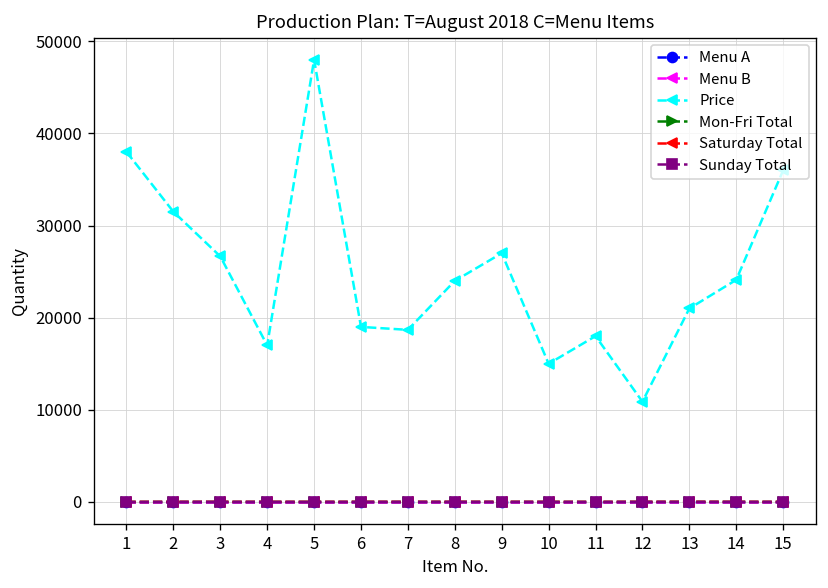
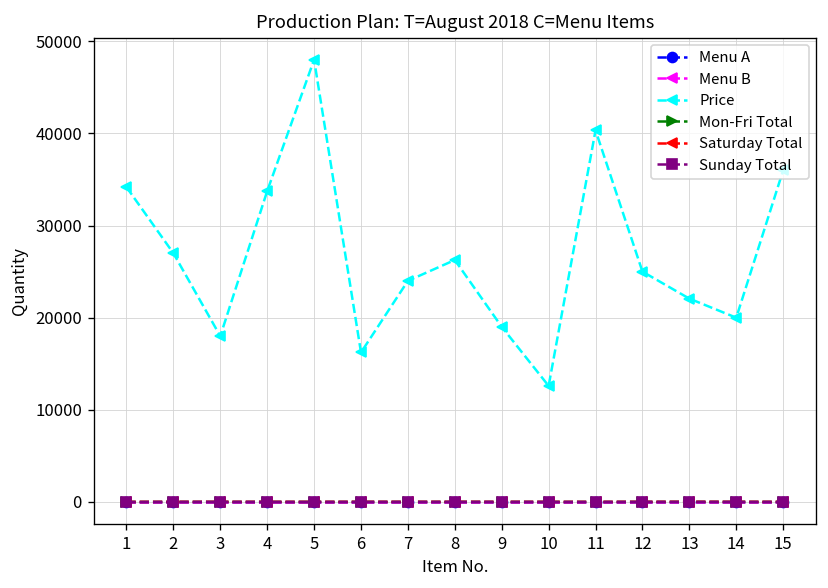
  {
    "Sunday Total": {
      "1": 0,
      "2": 0,
      "3": 0,
      "4": 0,
      "5": 0,
      "6": 0,
      "7": 0,
      "8": 0,
      "9": 0,
      "10": 0,
      "11": 0,
      "12": 0,
      "13": 0,
      "14": 0,
      "15": 0
    },
    "Price": {
-     "1": 38000,
-     "2": 32000,
-     "3": 27000,
-     "4": 17000,
+     "1": 34000,
+     "2": 27000,
+     "3": 18000,
+     "4": 34000,
      "5": 48000,
-     "6": 19000,
-     "7": 19000,
-     "8": 24000,
-     "9": 27000,
-     "10": 15000,
-     "11": 18000,
-     "12": 11000,
-     "13": 21000,
-     "14": 24000
+     "6": 16000,
+     "7": 24000,
+     "8": 26000,
+     "9": 19000,
+     "10": 13000,
+     "11": 40000,
+     "12": 25000,
+     "13": 22000,
+     "14": 20000
    }
  }
